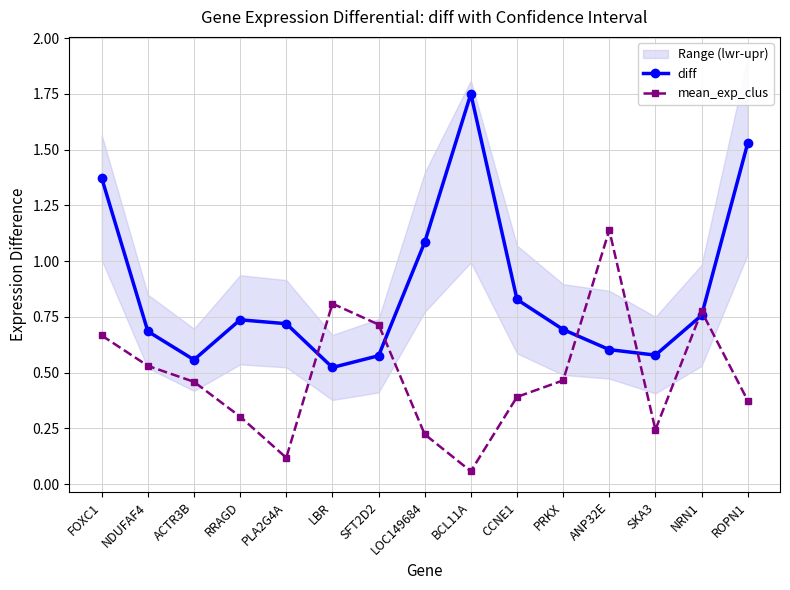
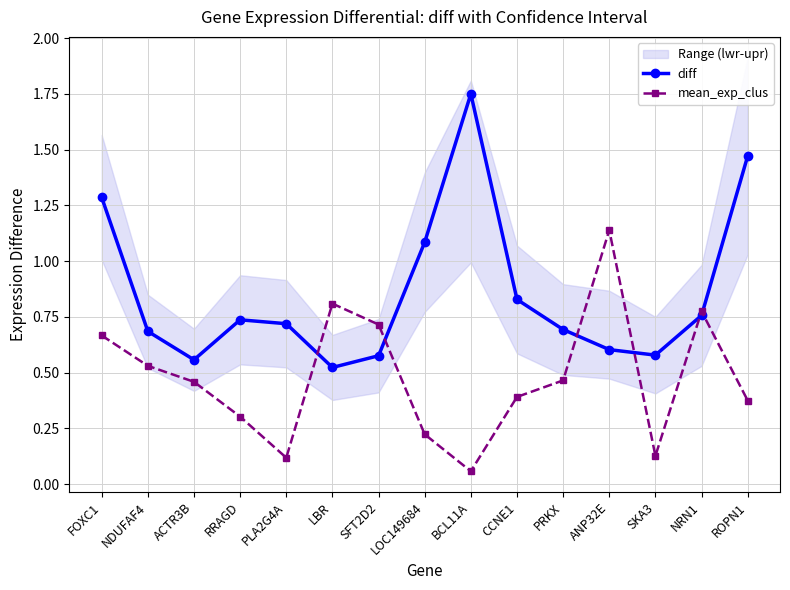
  {
    "diff": {
-     "FOXC1": 1.37,
+     "FOXC1": 1.29,
      "NDUFAF4": 0.68,
      "ACTR3B": 0.56,
      "RRAGD": 0.74,
      "PLA2G4A": 0.72,
      "LBR": 0.52,
      "SFT2D2": 0.58,
      "LOC149684": 1.08,
      "BCL11A": 1.75,
      "CCNE1": 0.83,
      "PRKX": 0.69,
      "ANP32E": 0.60,
      "SKA3": 0.58,
      "NRN1": 0.76,
-     "ROPN1": 1.53
+     "ROPN1": 1.47
    },
    "mean_exp_clus": {
      "FOXC1": 0.67,
      "NDUFAF4": 0.53,
      "ACTR3B": 0.46,
      "RRAGD": 0.30,
      "PLA2G4A": 0.12,
      "LBR": 0.81,
      "SFT2D2": 0.72,
      "LOC149684": 0.22,
      "BCL11A": 0.06,
      "CCNE1": 0.39,
      "PRKX": 0.46,
      "ANP32E": 1.14,
-     "SKA3": 0.24,
+     "SKA3": 0.13,
      "NRN1": 0.77,
      "ROPN1": 0.37
    }
  }
